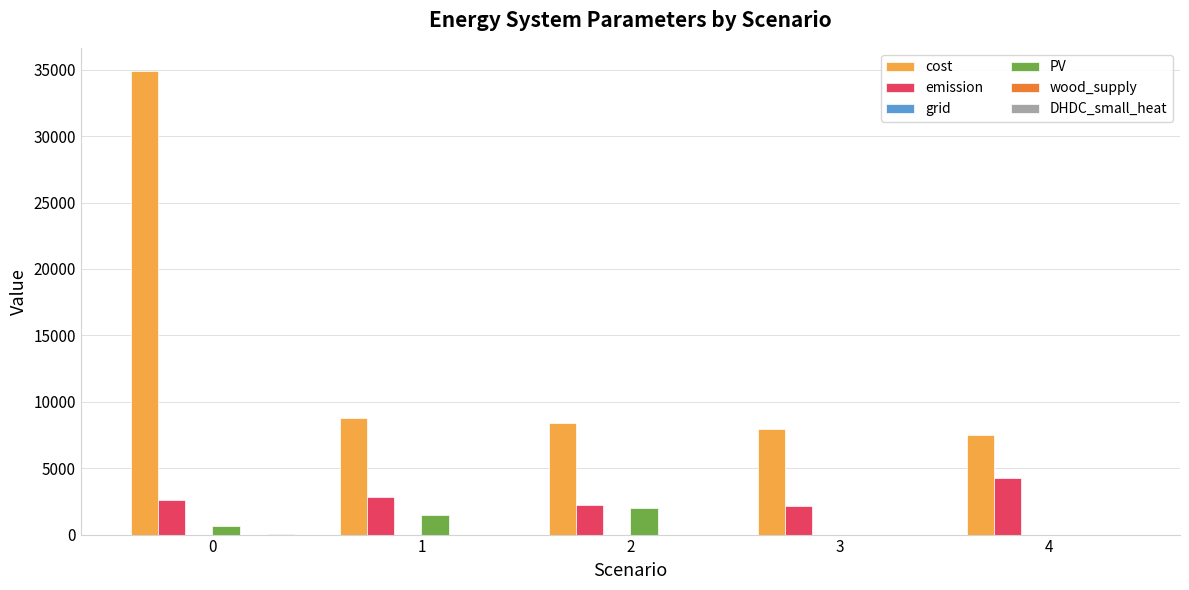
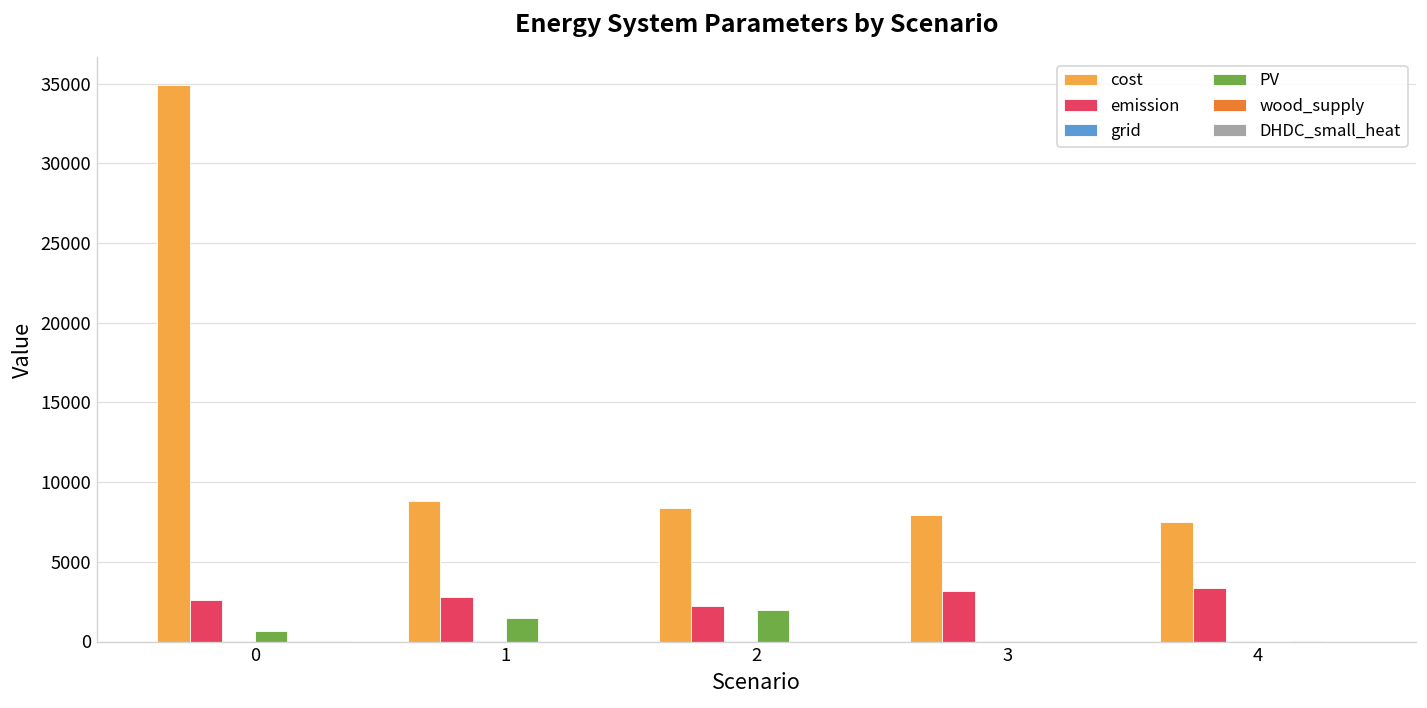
  {
    "emission": {
      "0": 2600,
      "1": 2800,
      "2": 2200,
-     "3": 2100,
-     "4": 4300
+     "3": 3200,
+     "4": 3300
    },
    "PV": {
      "0": 700,
      "1": 1500,
      "2": 2000,
      "4": 0
    },
    "DHDC_small_heat": {
      "1": 0,
      "2": 0,
      "3": 0,
      "4": 0
    }
  }
